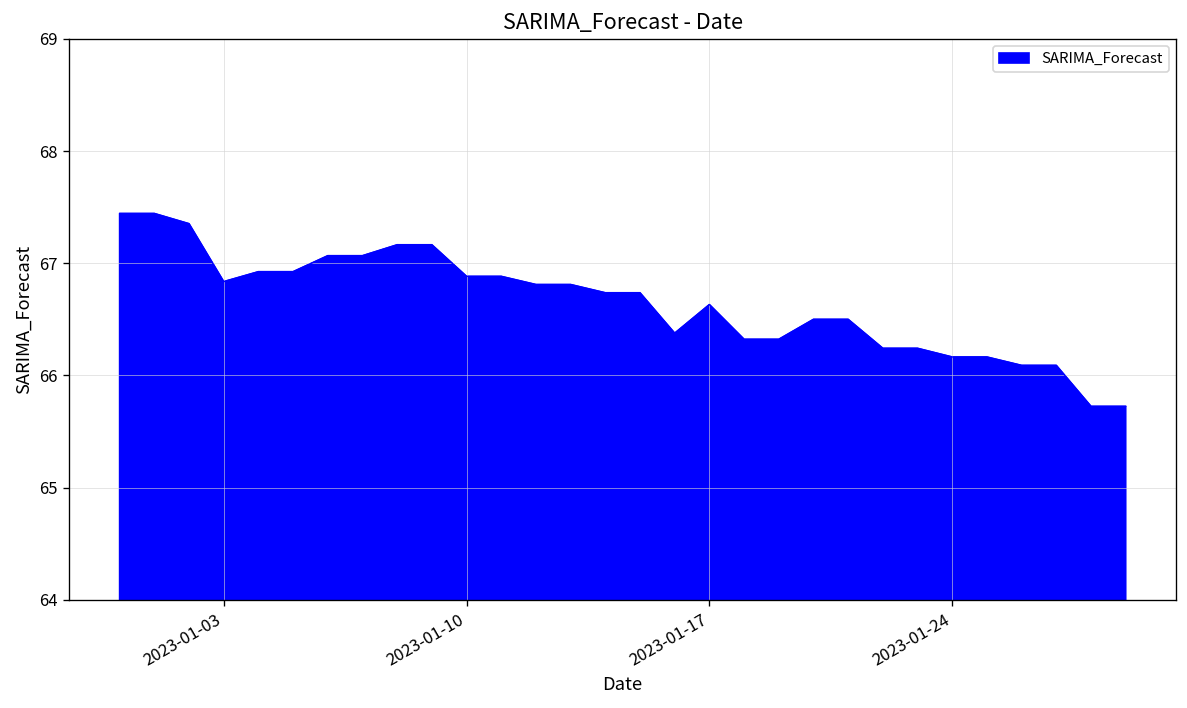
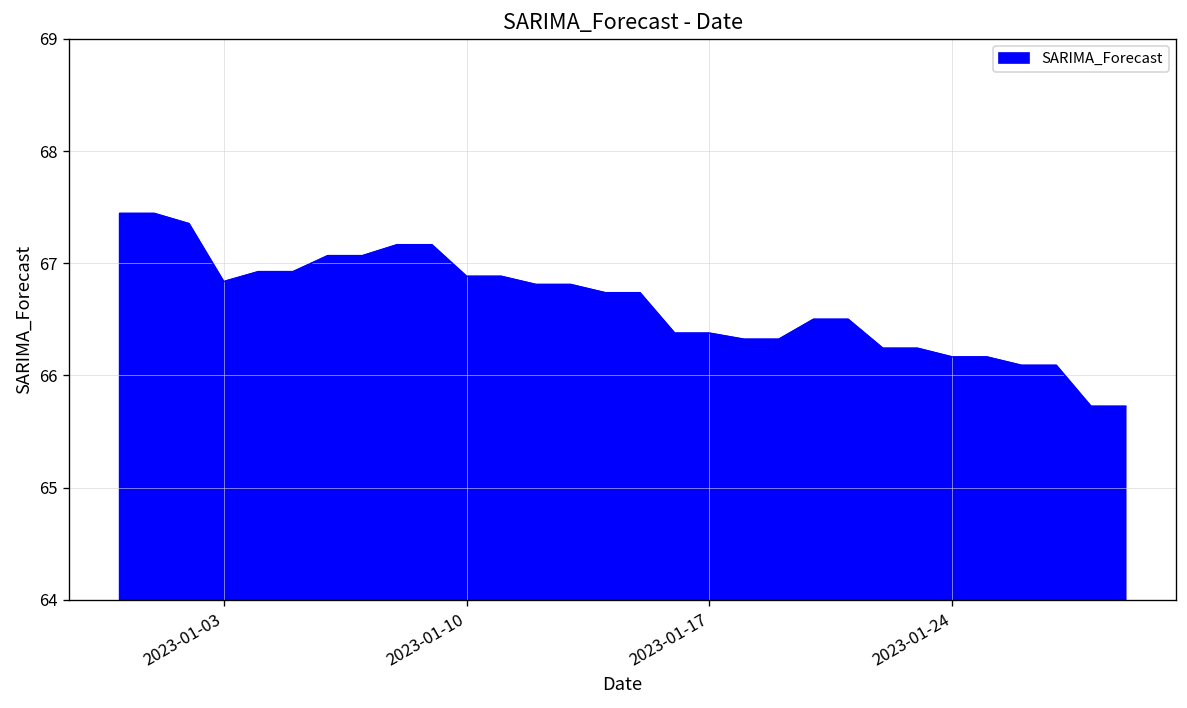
  {
    "2023-01-03": 66.8,
    "2023-01-10": 66.9,
-   "2023-01-17": 66.6,
+   "2023-01-17": 66.4,
    "2023-01-24": 66.2
  }
